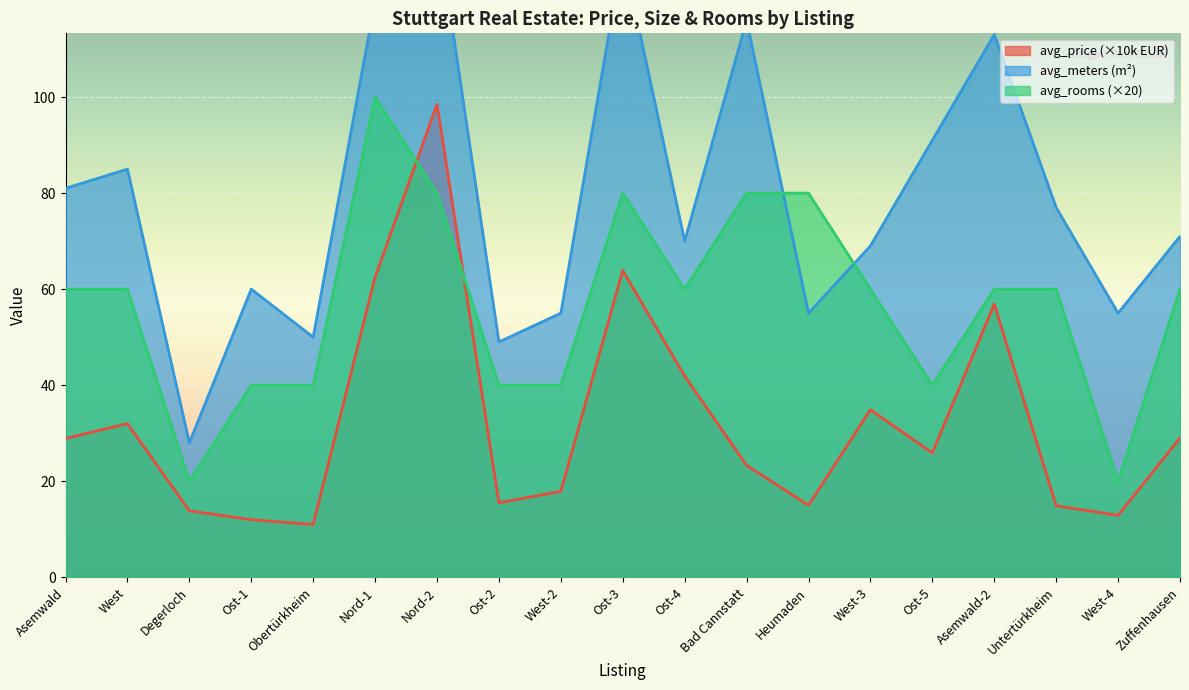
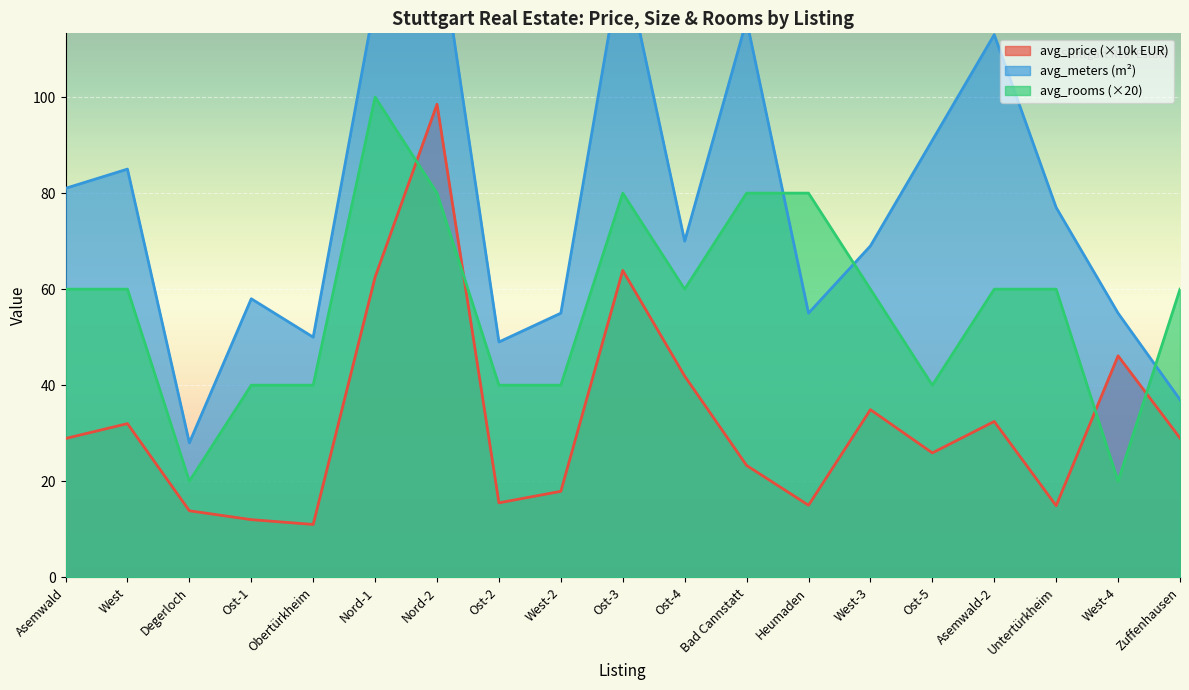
  {
    "avg_price (×10k EUR)": {
      "Asemwald": 29,
      "West": 32,
      "Degerloch": 14,
      "Ost-1": 12,
      "Obertürkheim": 11,
      "Nord-1": 63,
      "Nord-2": 99,
      "Ost-2": 16,
      "West-2": 18,
      "Ost-3": 64,
      "Ost-4": 42,
      "Bad Cannstatt": 23,
      "Heumaden": 15,
      "West-3": 35,
      "Ost-5": 26,
-     "Asemwald-2": 57,
+     "Asemwald-2": 32,
      "Untertürkheim": 15,
-     "West-4": 13,
+     "West-4": 46,
      "Zuffenhausen": 29
    },
    "avg_meters (m²)": {
      "Asemwald": 81,
      "West": 85,
      "Degerloch": 28,
-     "Ost-1": 60,
+     "Ost-1": 58,
      "Obertürkheim": 50,
      "Ost-2": 49,
      "West-2": 55,
      "Ost-4": 70,
      "Heumaden": 55,
      "West-3": 69,
      "Ost-5": 91,
      "Asemwald-2": 113,
      "Untertürkheim": 77,
      "West-4": 55,
-     "Zuffenhausen": 71
+     "Zuffenhausen": 37
    },
    "avg_rooms (×20)": {
      "Asemwald": 60,
      "West": 60,
      "Degerloch": 20,
      "Ost-1": 40,
      "Obertürkheim": 40,
      "Nord-1": 100,
      "Nord-2": 80,
      "Ost-2": 40,
      "West-2": 40,
      "Ost-3": 80,
      "Ost-4": 60,
      "Bad Cannstatt": 80,
      "Heumaden": 80,
      "West-3": 60,
      "Ost-5": 40,
      "Asemwald-2": 60,
      "Untertürkheim": 60,
      "West-4": 20,
      "Zuffenhausen": 60
    }
  }
